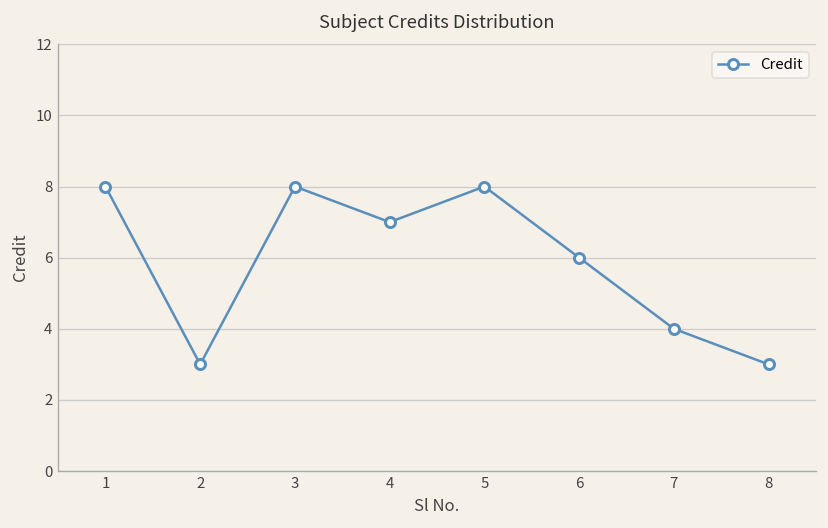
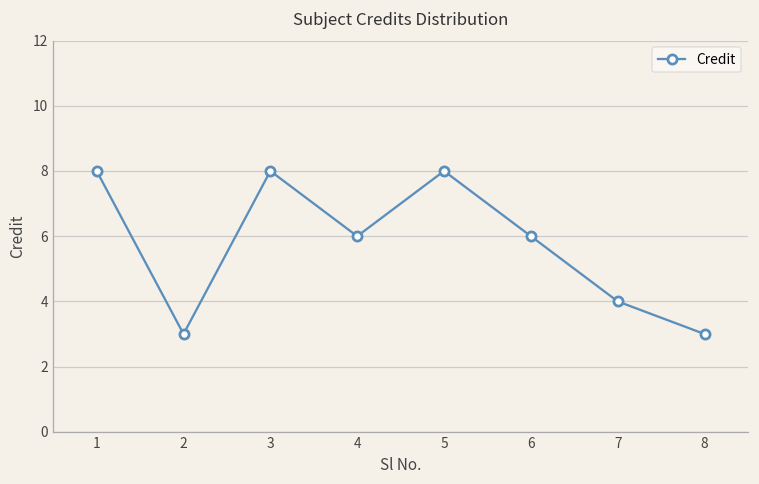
  {
    "1": 8,
    "2": 3,
    "3": 8,
-   "4": 7,
+   "4": 6,
    "5": 8,
    "6": 6,
    "7": 4,
    "8": 3
  }
